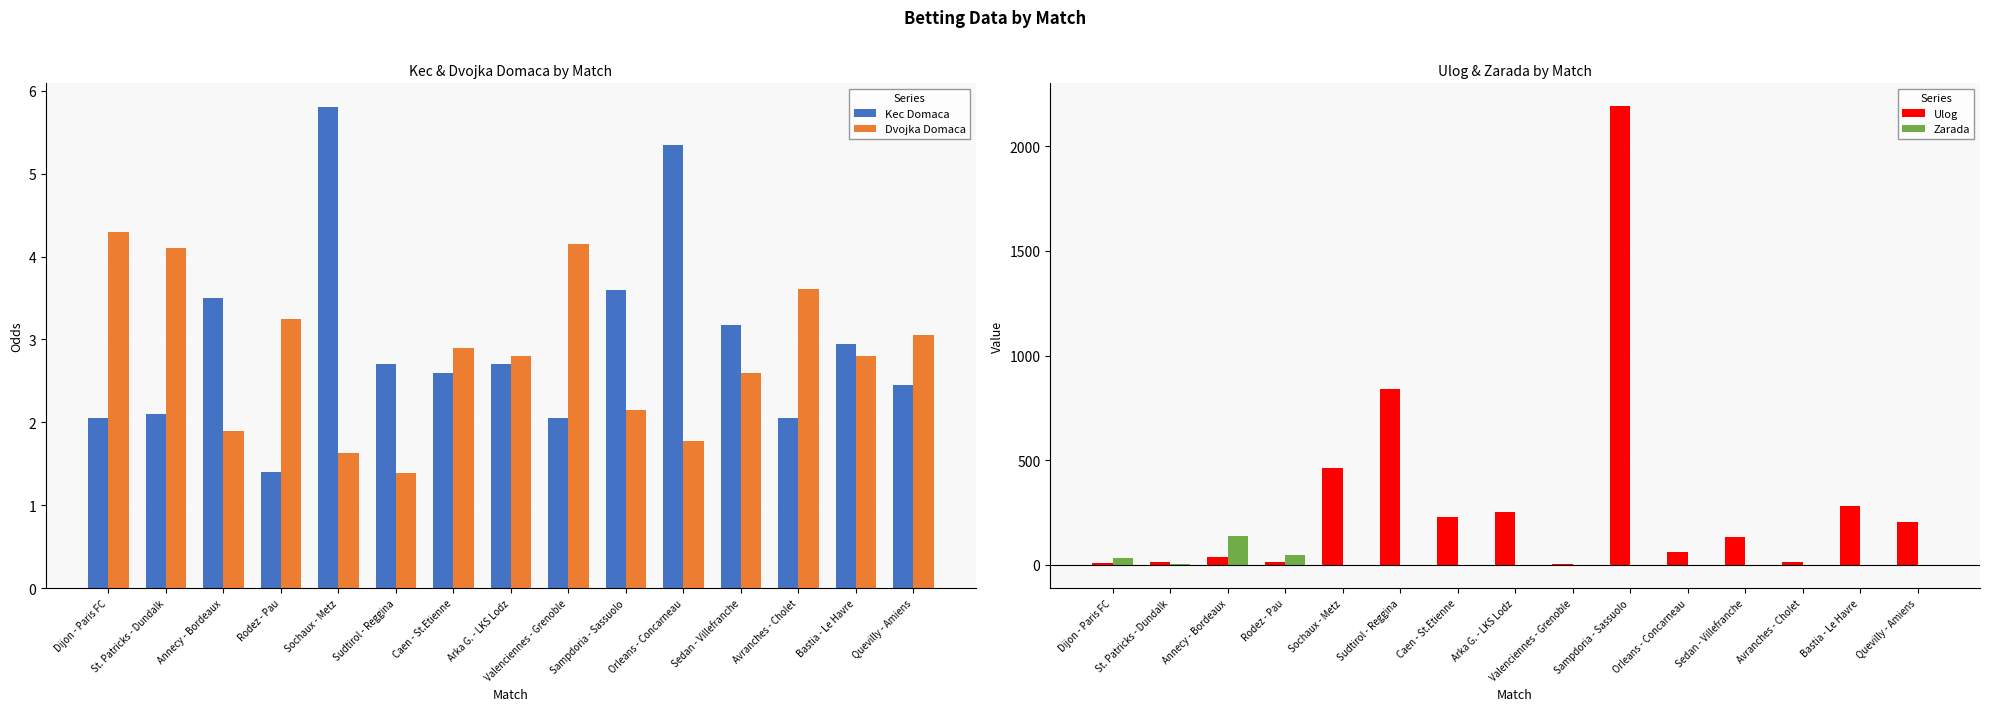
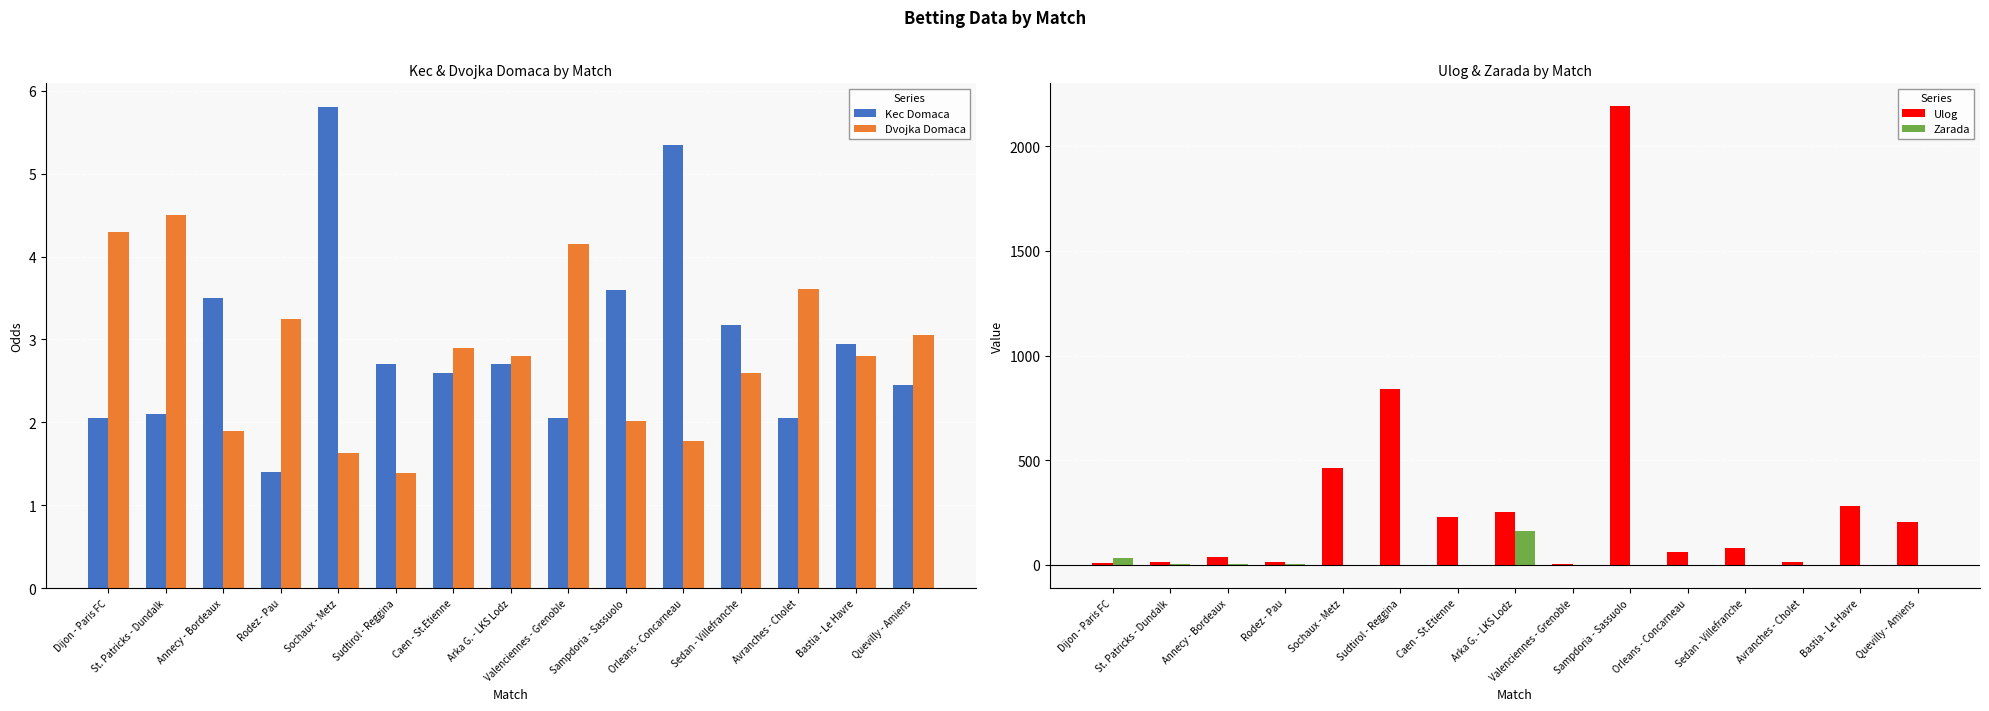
  {
    "Kec & Dvojka Domaca by Match": {
      "Kec Domaca": {
        "Dijon - Paris FC": 2.1,
        "St. Patricks - Dundalk": 2.1,
        "Annecy - Bordeaux": 3.5,
        "Rodez - Pau": 1.4,
        "Sochaux - Metz": 5.8,
        "Sudtirol - Reggina": 2.7,
        "Caen - St.Etienne": 2.6,
        "Arka G. - LKS Lodz": 2.7,
        "Valenciennes - Grenoble": 2.1,
        "Sampdoria - Sassuolo": 3.6,
        "Orleans - Concarneau": 5.4,
        "Sedan - Villefranche": 3.2,
        "Avranches - Cholet": 2.1,
        "Bastia - Le Havre": 3.0,
        "Quevilly - Amiens": 2.5
      },
      "Dvojka Domaca": {
        "Dijon - Paris FC": 4.3,
-       "St. Patricks - Dundalk": 4.1,
+       "St. Patricks - Dundalk": 4.5,
        "Annecy - Bordeaux": 1.9,
        "Rodez - Pau": 3.3,
        "Sochaux - Metz": 1.6,
        "Sudtirol - Reggina": 1.4,
        "Caen - St.Etienne": 2.9,
        "Arka G. - LKS Lodz": 2.8,
        "Valenciennes - Grenoble": 4.2,
-       "Sampdoria - Sassuolo": 2.2,
+       "Sampdoria - Sassuolo": 2.0,
        "Orleans - Concarneau": 1.8,
        "Sedan - Villefranche": 2.6,
        "Avranches - Cholet": 3.6,
        "Bastia - Le Havre": 2.8,
        "Quevilly - Amiens": 3.1
      }
    },
    "Ulog & Zarada by Match": {
      "Ulog": {
        "St. Patricks - Dundalk": 10,
        "Annecy - Bordeaux": 40,
        "Rodez - Pau": 20,
        "Sochaux - Metz": 460,
        "Sudtirol - Reggina": 840,
        "Caen - St.Etienne": 230,
        "Arka G. - LKS Lodz": 250,
        "Sampdoria - Sassuolo": 2190,
        "Orleans - Concarneau": 60,
-       "Sedan - Villefranche": 130,
+       "Sedan - Villefranche": 80,
        "Avranches - Cholet": 10,
        "Bastia - Le Havre": 280,
        "Quevilly - Amiens": 210
      },
      "Zarada": {
        "Dijon - Paris FC": 30,
-       "Annecy - Bordeaux": 140,
-       "Rodez - Pau": 50,
-       "Arka G. - LKS Lodz": 0
+       "Annecy - Bordeaux": 0,
+       "Rodez - Pau": 0,
+       "Arka G. - LKS Lodz": 160
      }
    }
  }
